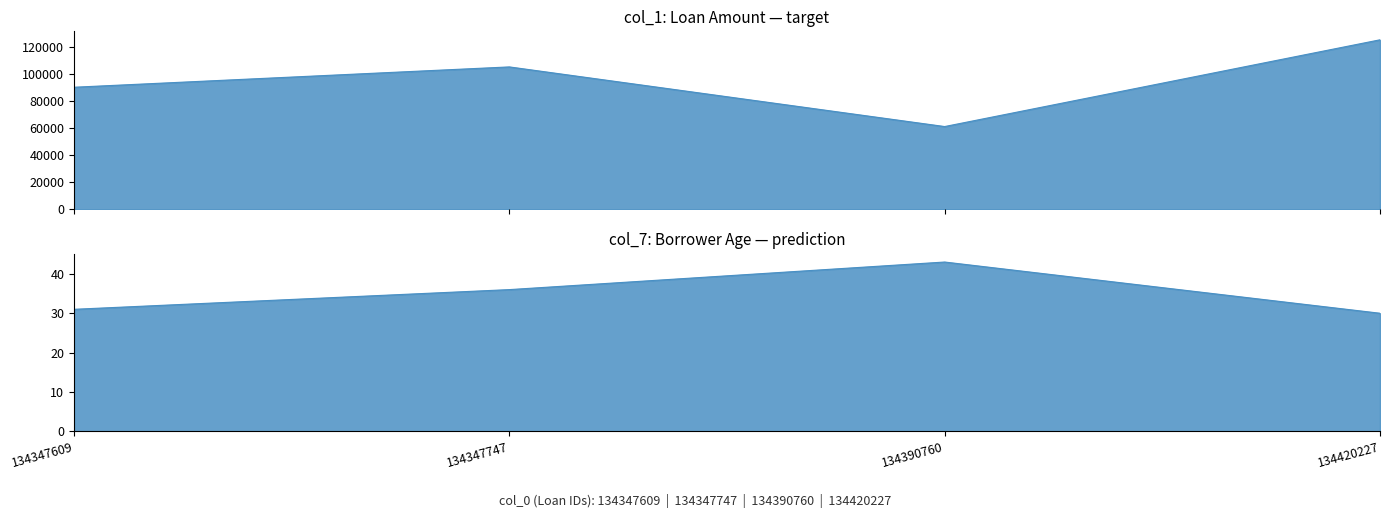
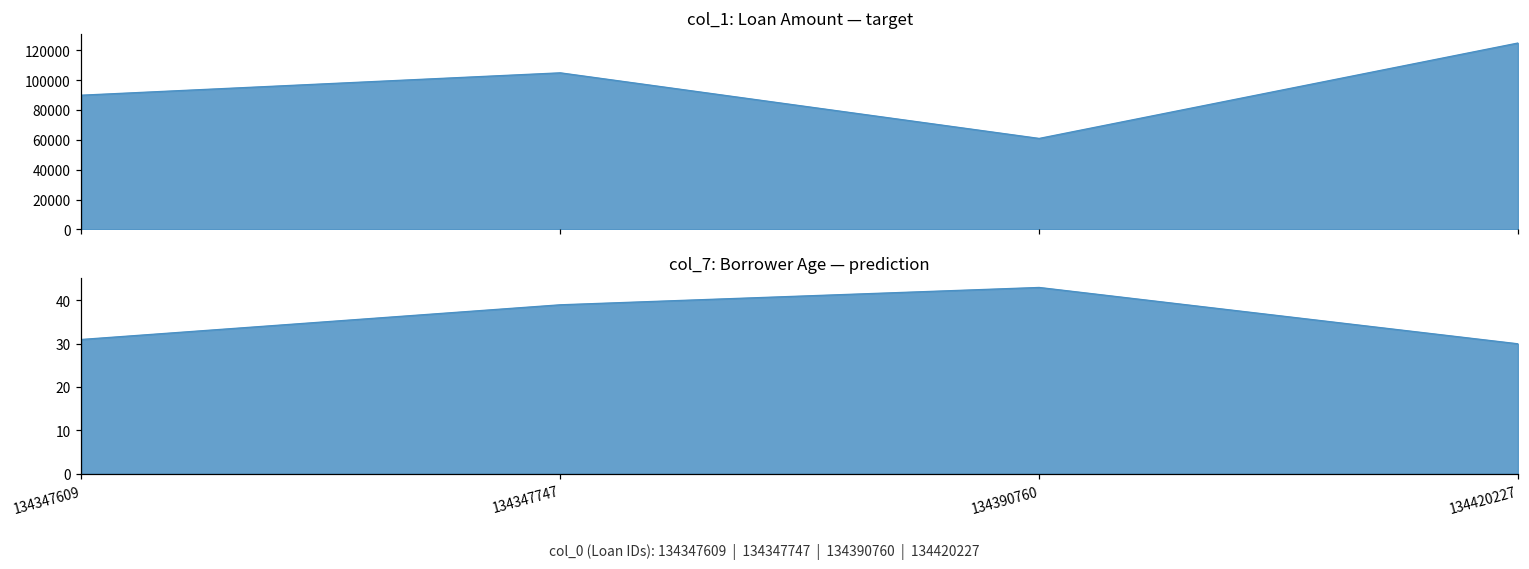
  {
    "col_7: Borrower Age — prediction": {
      "134347609": 31,
-     "134347747": 36,
+     "134347747": 39,
      "134390760": 43,
      "134420227": 30
    }
  }
